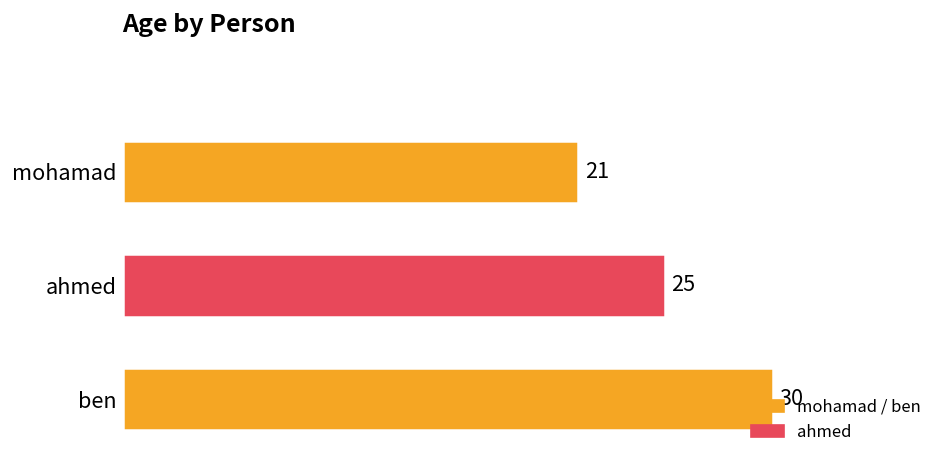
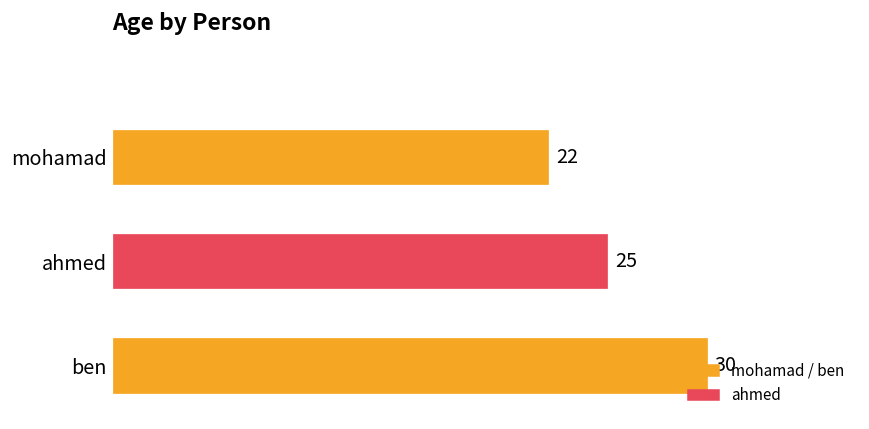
  {
-   "mohamad": 21,
+   "mohamad": 22,
    "ahmed": 25,
    "ben": 30
  }
